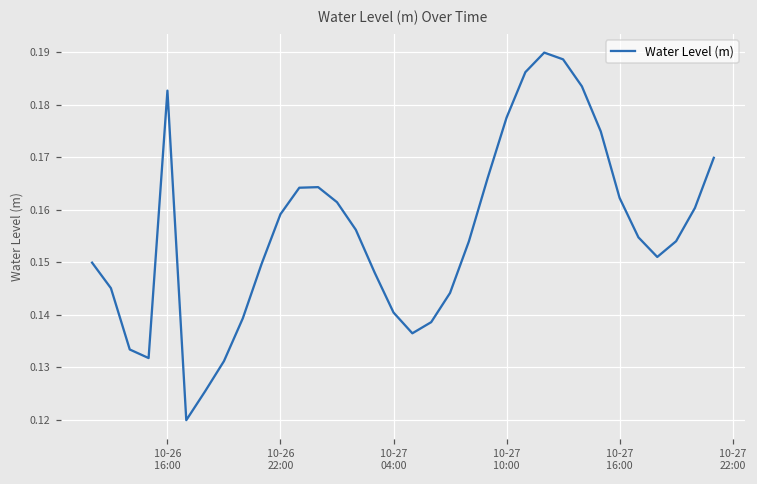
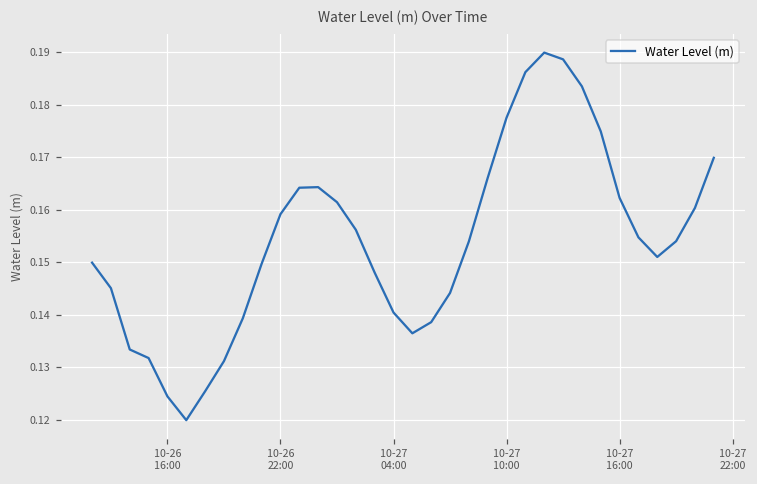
  {
-   "10-26 16:00": 0.183,
+   "10-26 16:00": 0.124,
    "10-26 22:00": 0.159,
    "10-27 04:00": 0.140,
    "10-27 10:00": 0.178,
    "10-27 16:00": 0.162
  }
